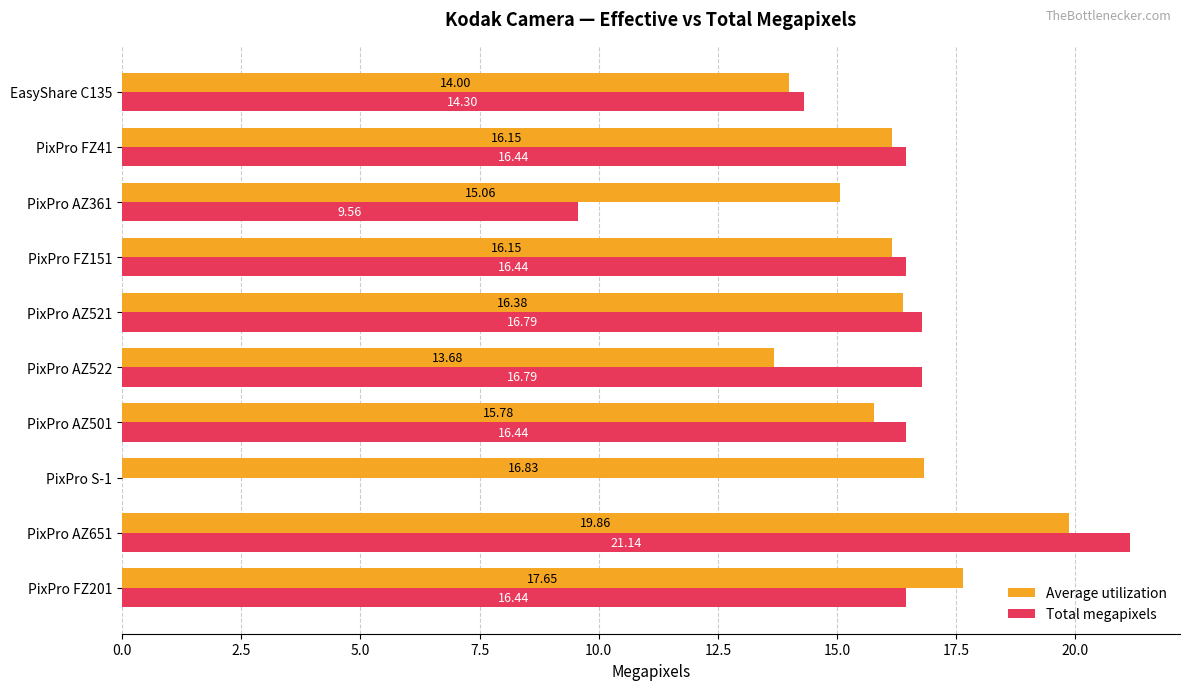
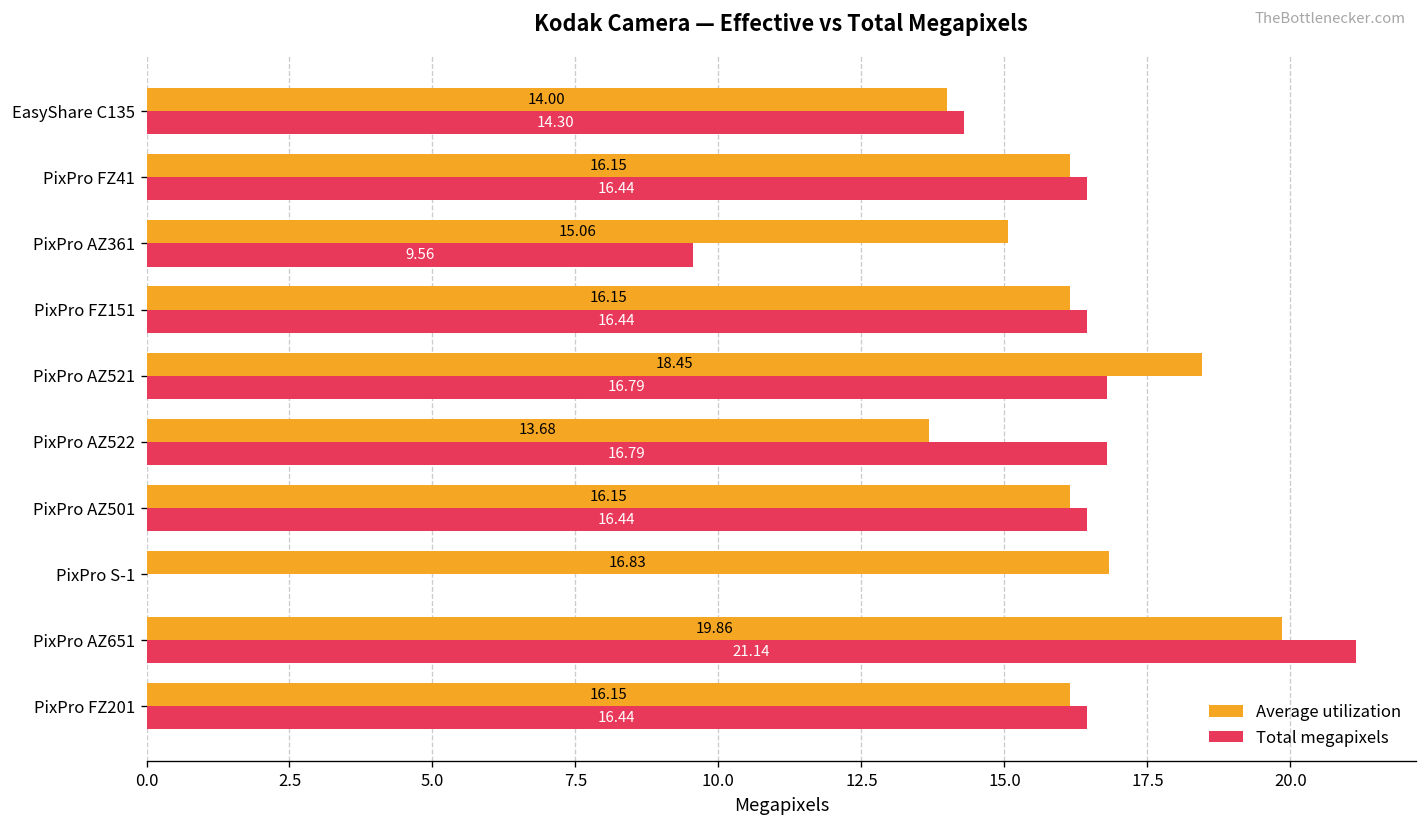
  {
    "Average utilization": {
      "EasyShare C135": 14.00,
      "PixPro FZ41": 16.15,
      "PixPro AZ361": 15.06,
      "PixPro FZ151": 16.15,
-     "PixPro AZ521": 16.38,
+     "PixPro AZ521": 18.45,
      "PixPro AZ522": 13.68,
-     "PixPro AZ501": 15.78,
+     "PixPro AZ501": 16.15,
      "PixPro S-1": 16.83,
      "PixPro AZ651": 19.86,
-     "PixPro FZ201": 17.65
+     "PixPro FZ201": 16.15
    },
    "Total megapixels": {
      "EasyShare C135": 14.30,
      "PixPro FZ41": 16.44,
      "PixPro AZ361": 9.56,
      "PixPro FZ151": 16.44,
      "PixPro AZ521": 16.79,
      "PixPro AZ522": 16.79,
      "PixPro AZ501": 16.44,
      "PixPro AZ651": 21.14,
      "PixPro FZ201": 16.44
    }
  }
